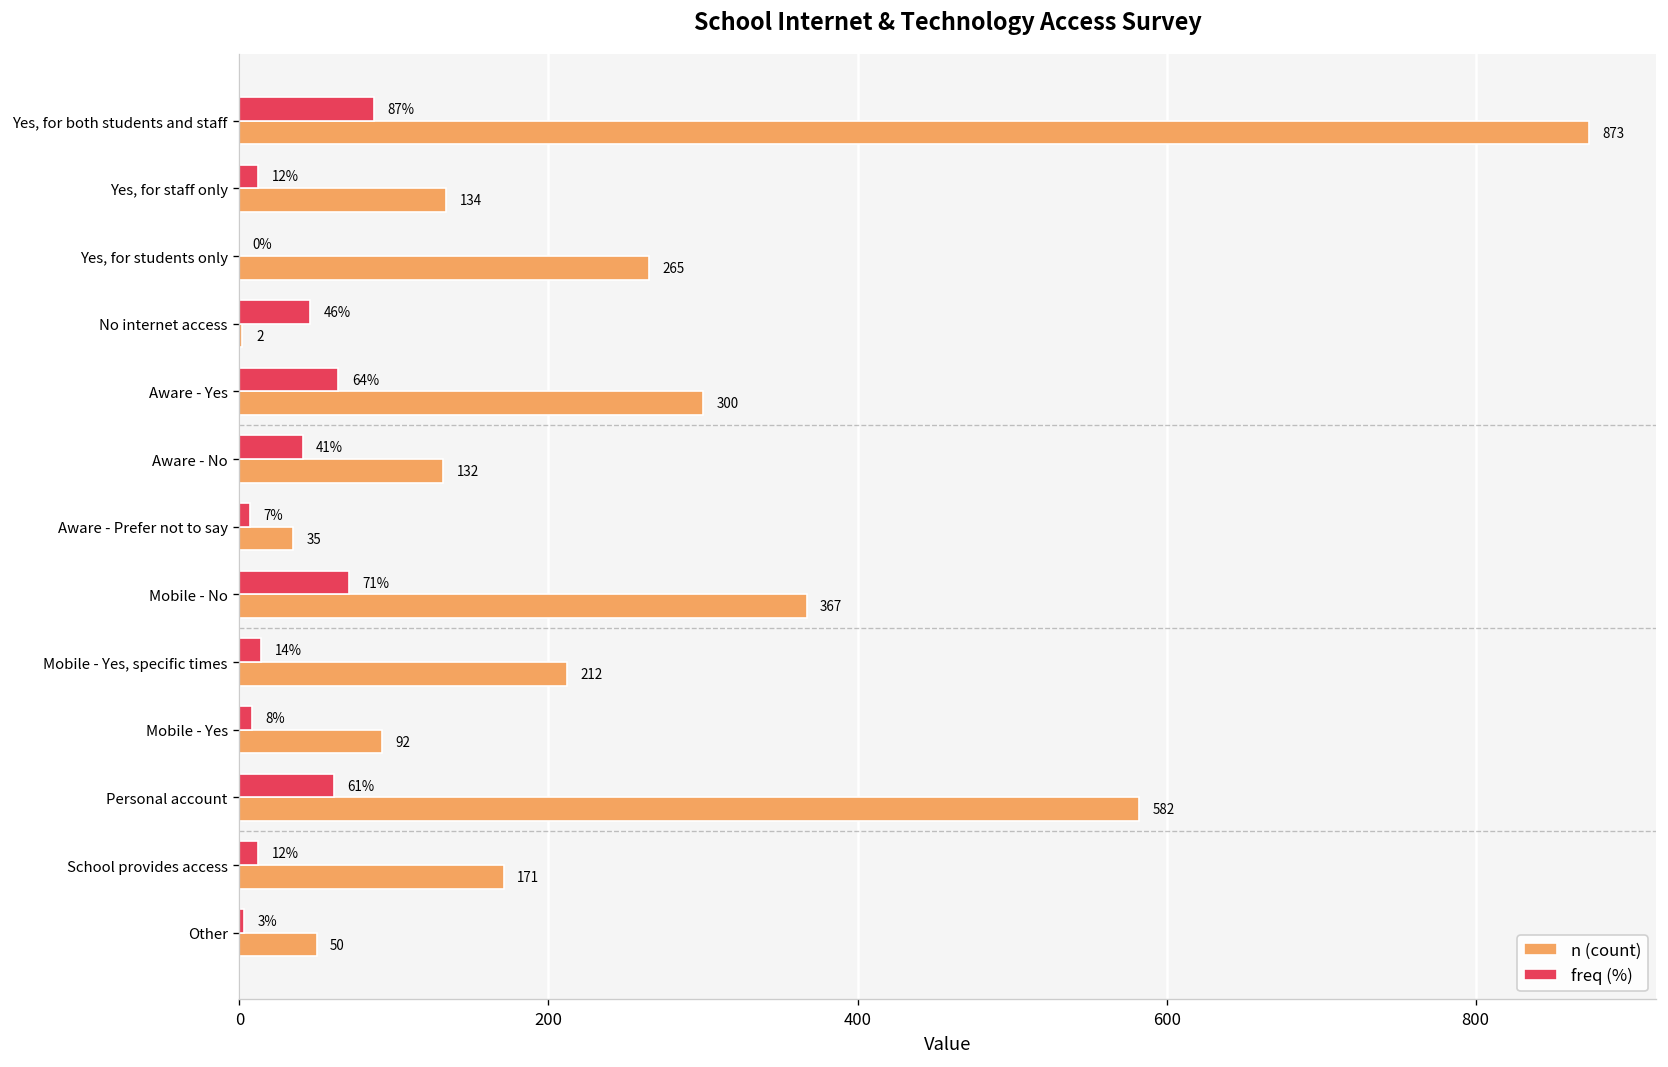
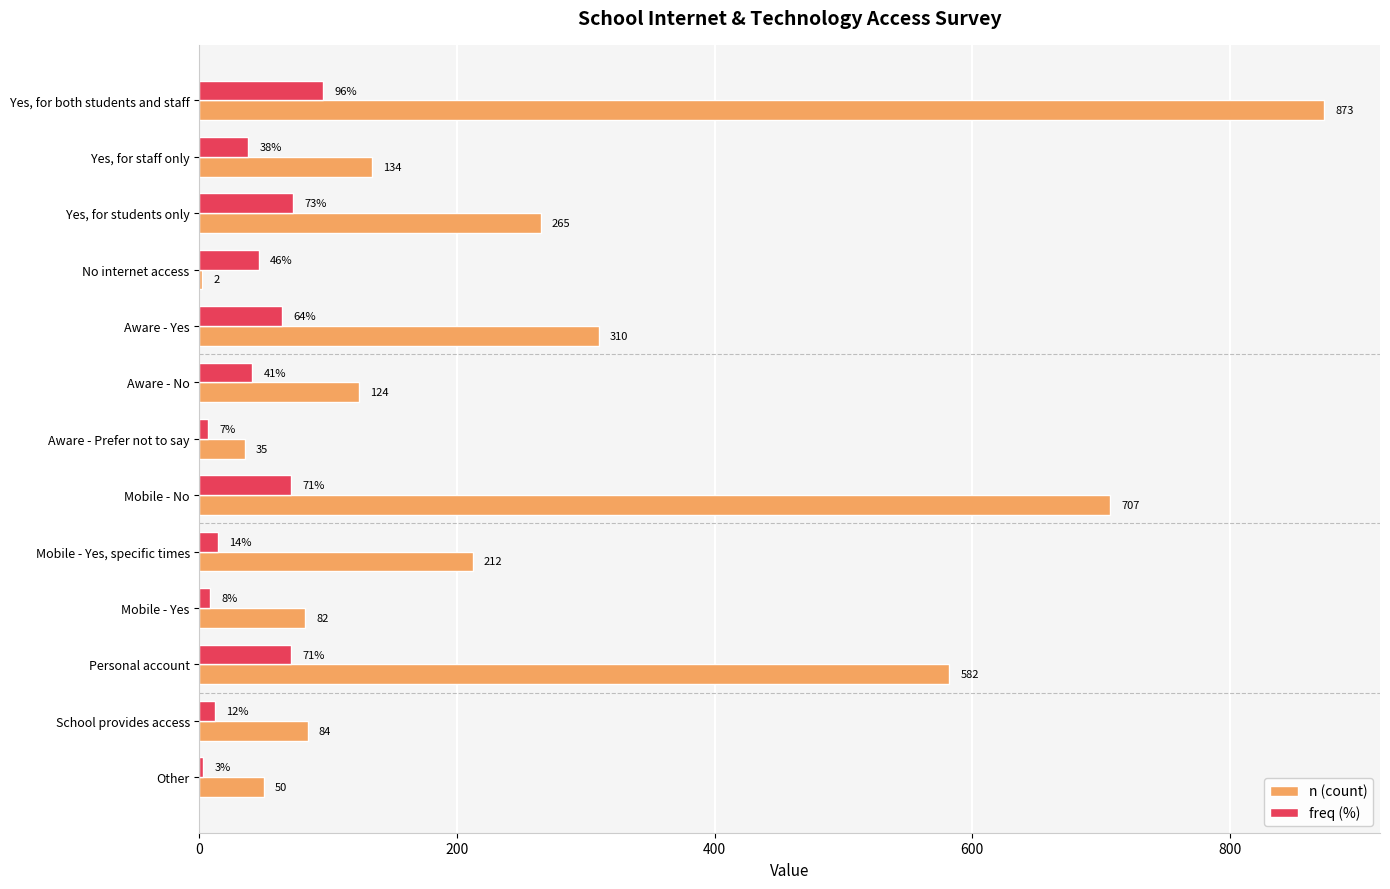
  {
    "n (count)": {
      "Yes, for both students and staff": "873",
      "Yes, for staff only": "134",
      "Yes, for students only": "265",
      "No internet access": "2",
-     "Aware - Yes": "300",
-     "Aware - No": "132",
+     "Aware - Yes": "310",
+     "Aware - No": "124",
      "Aware - Prefer not to say": "35",
-     "Mobile - No": "367",
+     "Mobile - No": "707",
      "Mobile - Yes, specific times": "212",
-     "Mobile - Yes": "92",
+     "Mobile - Yes": "82",
      "Personal account": "582",
-     "School provides access": "171",
+     "School provides access": "84",
      "Other": "50"
    },
    "freq (%)": {
-     "Yes, for both students and staff": "87%",
-     "Yes, for staff only": "12%",
-     "Yes, for students only": "0%",
+     "Yes, for both students and staff": "96%",
+     "Yes, for staff only": "38%",
+     "Yes, for students only": "73%",
      "No internet access": "46%",
      "Aware - Yes": "64%",
      "Aware - No": "41%",
      "Aware - Prefer not to say": "7%",
      "Mobile - No": "71%",
      "Mobile - Yes, specific times": "14%",
      "Mobile - Yes": "8%",
-     "Personal account": "61%",
+     "Personal account": "71%",
      "School provides access": "12%",
      "Other": "3%"
    }
  }
